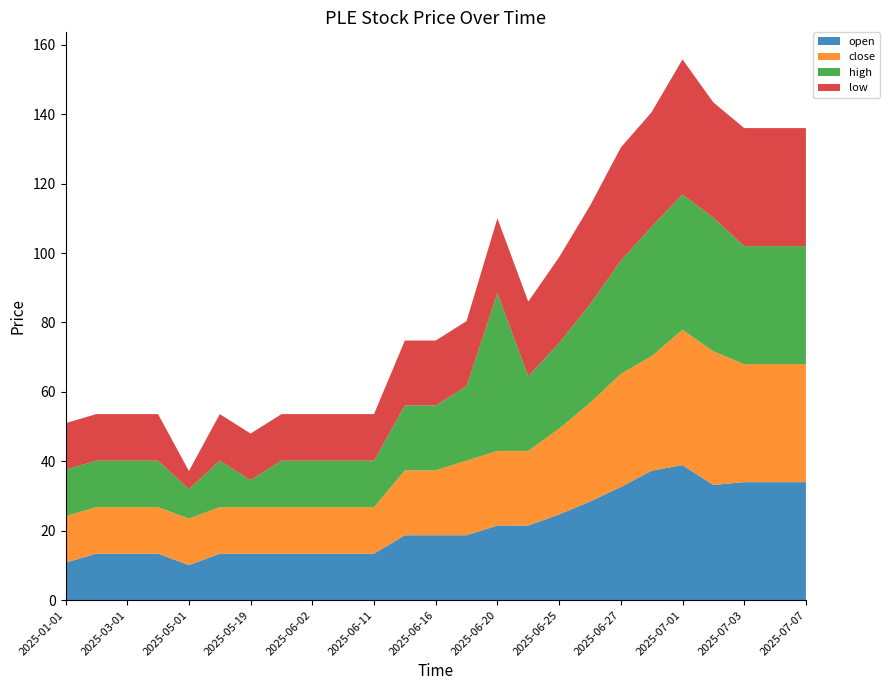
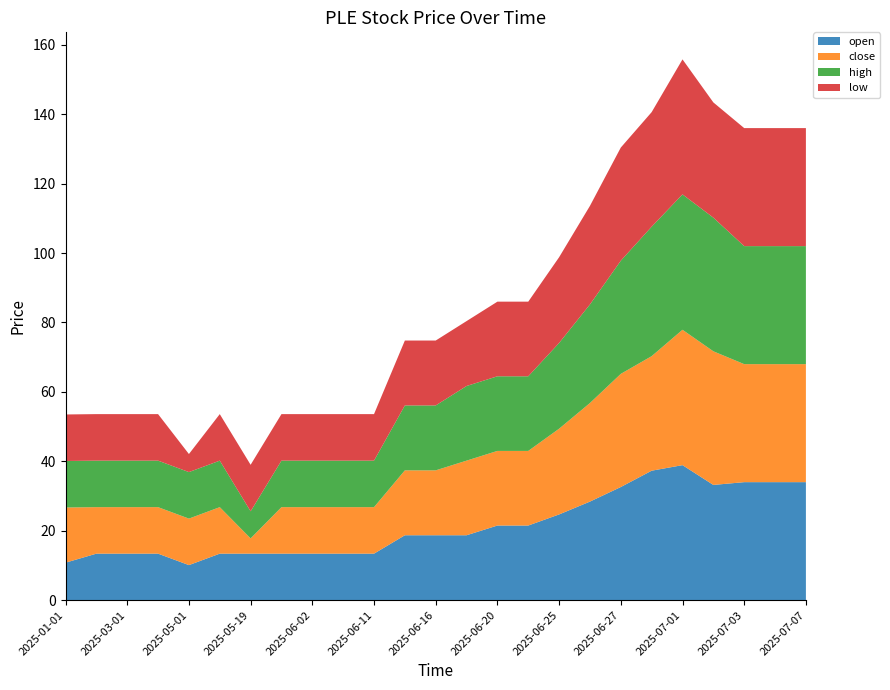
  {
    "open": {
      "2025-01-01": 11,
      "2025-03-01": 13,
      "2025-05-01": 10,
      "2025-05-19": 13,
      "2025-06-02": 13,
      "2025-06-11": 13,
      "2025-06-16": 19,
      "2025-06-20": 22,
      "2025-06-25": 25,
      "2025-06-27": 33,
      "2025-07-01": 39,
      "2025-07-03": 34,
      "2025-07-07": 34
    },
    "close": {
-     "2025-01-01": 13,
+     "2025-01-01": 16,
      "2025-03-01": 13,
      "2025-05-01": 13,
-     "2025-05-19": 13,
+     "2025-05-19": 4,
      "2025-06-02": 13,
      "2025-06-11": 13,
      "2025-06-16": 19,
      "2025-06-20": 22,
      "2025-06-25": 25,
      "2025-06-27": 33,
      "2025-07-01": 39,
      "2025-07-03": 34,
      "2025-07-07": 34
    },
    "high": {
      "2025-01-01": 13,
      "2025-03-01": 13,
-     "2025-05-01": 9,
+     "2025-05-01": 13,
      "2025-05-19": 8,
      "2025-06-02": 13,
      "2025-06-11": 13,
      "2025-06-16": 19,
-     "2025-06-20": 46,
+     "2025-06-20": 22,
      "2025-06-25": 25,
      "2025-06-27": 33,
      "2025-07-01": 39,
      "2025-07-03": 34,
      "2025-07-07": 34
    },
    "low": {
      "2025-01-01": 13,
      "2025-03-01": 13,
      "2025-05-01": 5,
      "2025-05-19": 13,
      "2025-06-02": 13,
      "2025-06-11": 13,
      "2025-06-16": 19,
      "2025-06-20": 22,
      "2025-06-25": 25,
      "2025-06-27": 33,
      "2025-07-01": 39,
      "2025-07-03": 34,
      "2025-07-07": 34
    }
  }
